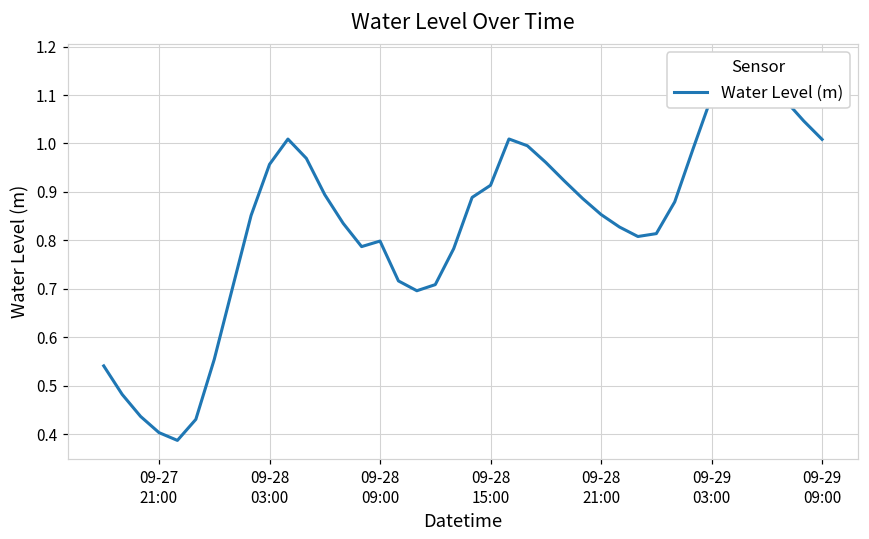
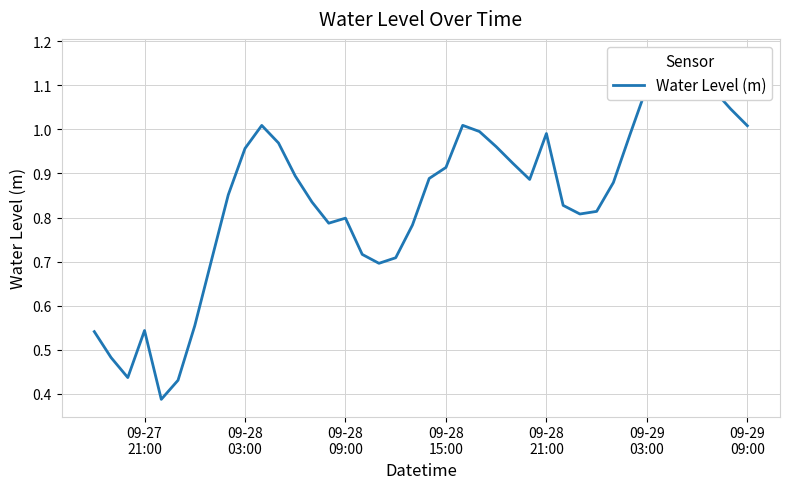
  {
-   "09-27 21:00": 0.40,
+   "09-27 21:00": 0.54,
    "09-28 03:00": 0.96,
    "09-28 09:00": 0.80,
    "09-28 15:00": 0.91,
-   "09-28 21:00": 0.85,
+   "09-28 21:00": 0.99,
    "09-29 09:00": 1.01
  }
